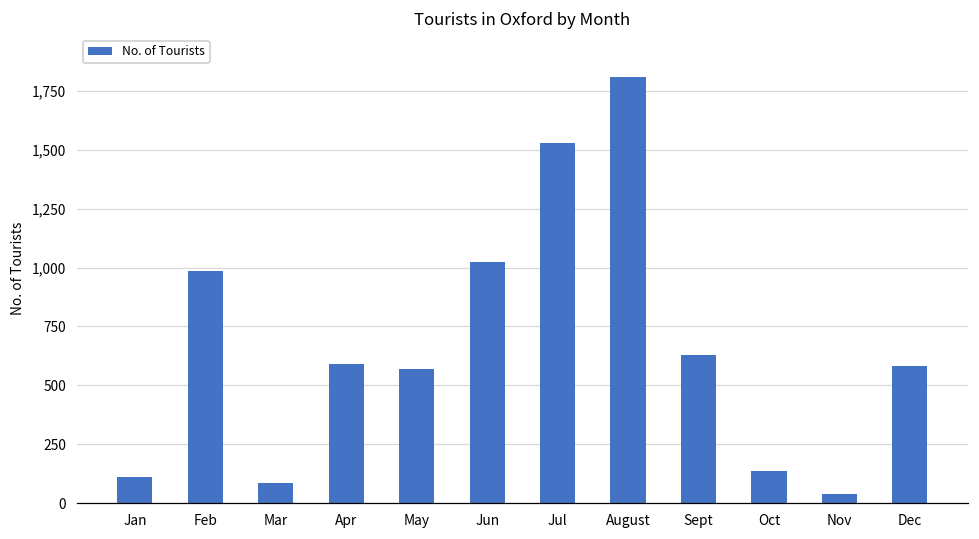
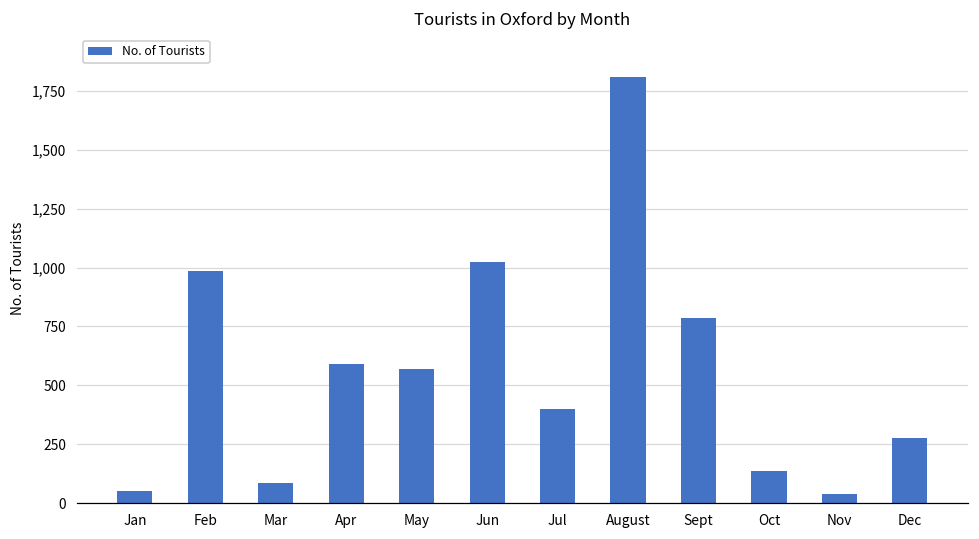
  {
-   "Jan": "110",
+   "Jan": "50",
    "Feb": "980",
    "Mar": "90",
    "Apr": "590",
    "May": "570",
    "Jun": "1,020",
-   "Jul": "1,530",
+   "Jul": "400",
    "August": "1,810",
-   "Sept": "630",
+   "Sept": "780",
    "Oct": "140",
    "Nov": "40",
-   "Dec": "580"
+   "Dec": "280"
  }
